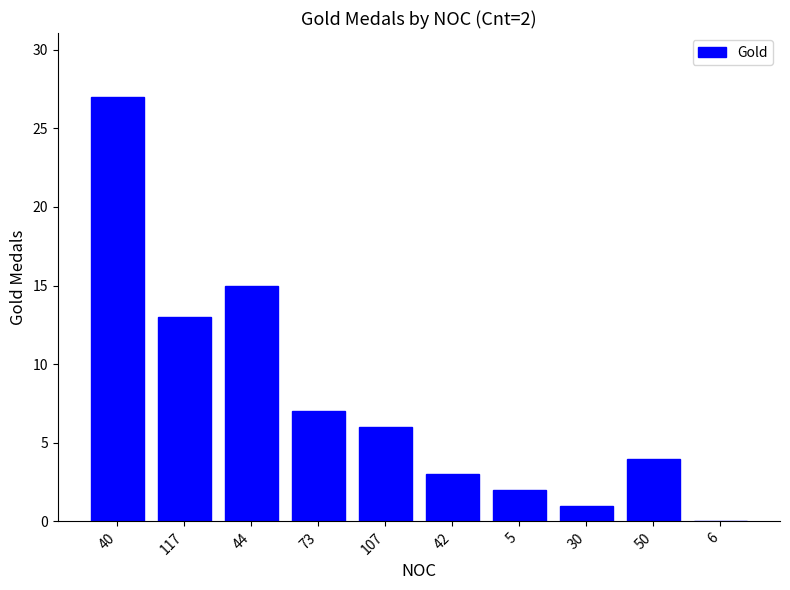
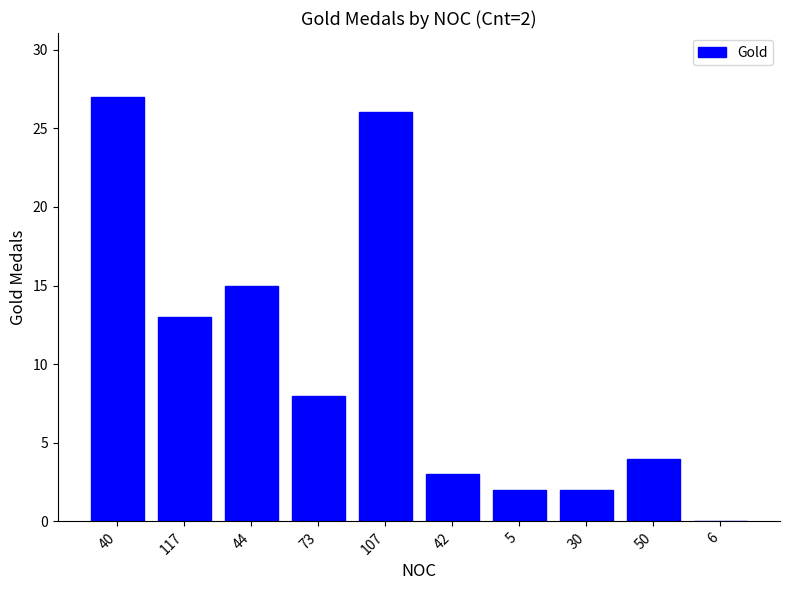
  {
    "40": 27,
    "117": 13,
    "44": 15,
-   "73": 7,
-   "107": 6,
+   "73": 8,
+   "107": 26,
    "42": 3,
    "5": 2,
-   "30": 1,
+   "30": 2,
    "50": 4,
    "6": 0
  }
